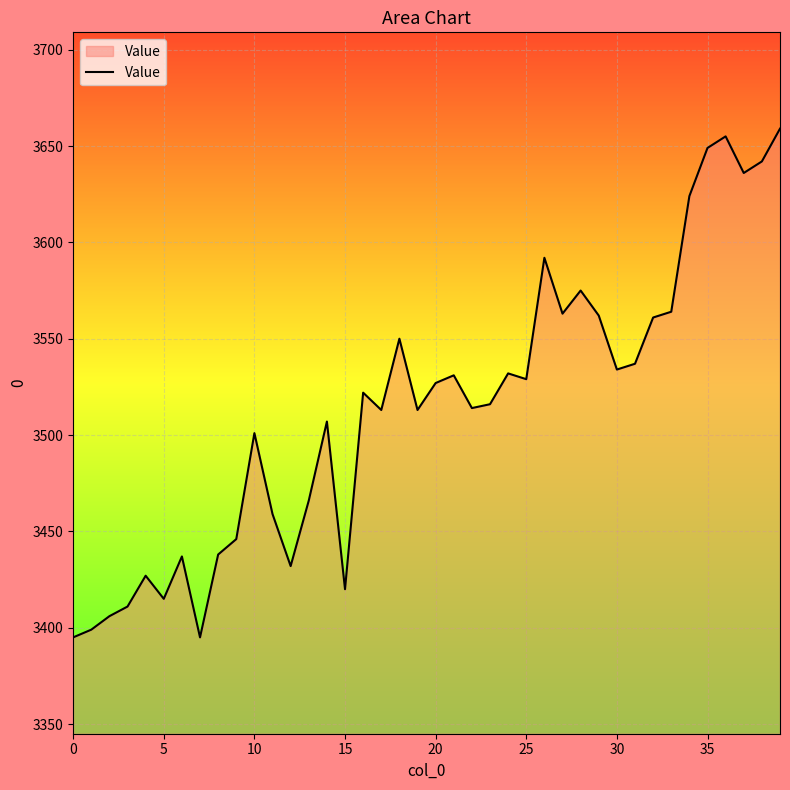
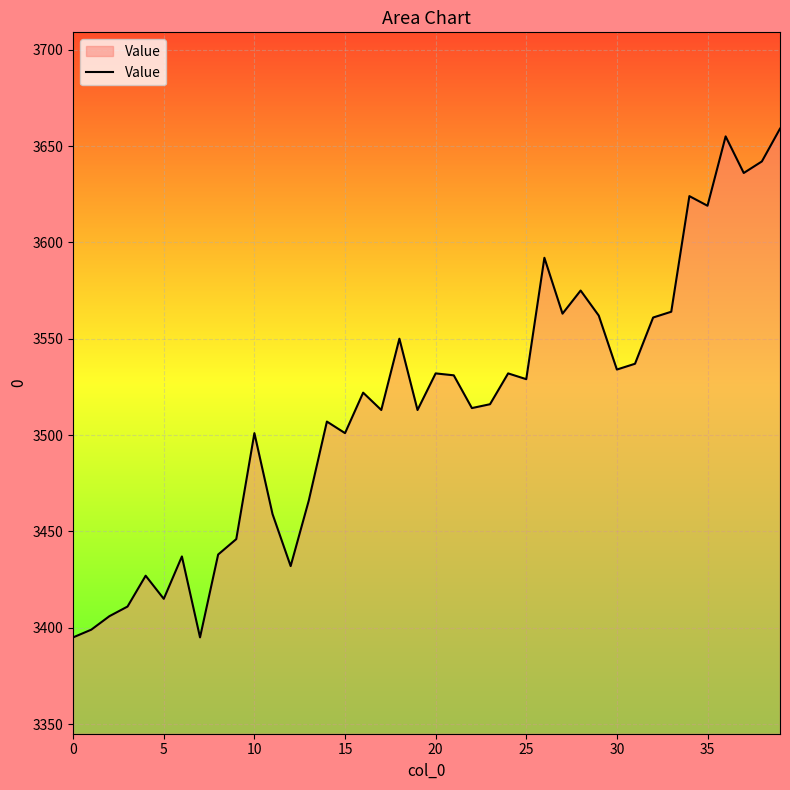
  {
    "0": 3395,
    "5": 3415,
    "10": 3501,
-   "15": 3420,
-   "20": 3527,
+   "15": 3501,
+   "20": 3532,
    "25": 3529,
    "30": 3534,
-   "35": 3649
+   "35": 3619
  }
